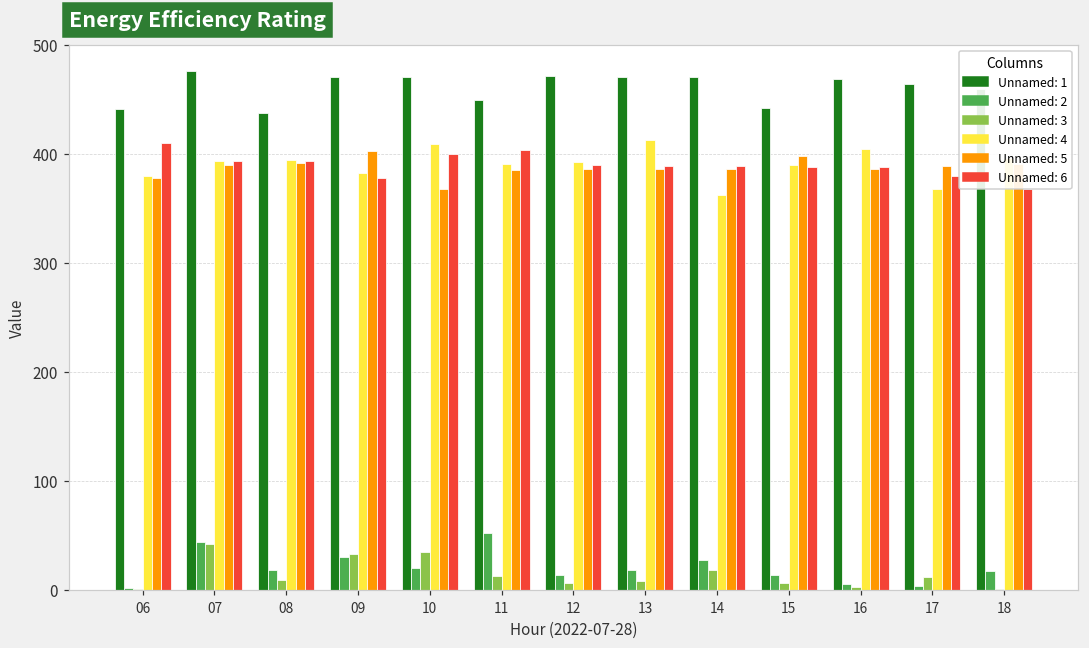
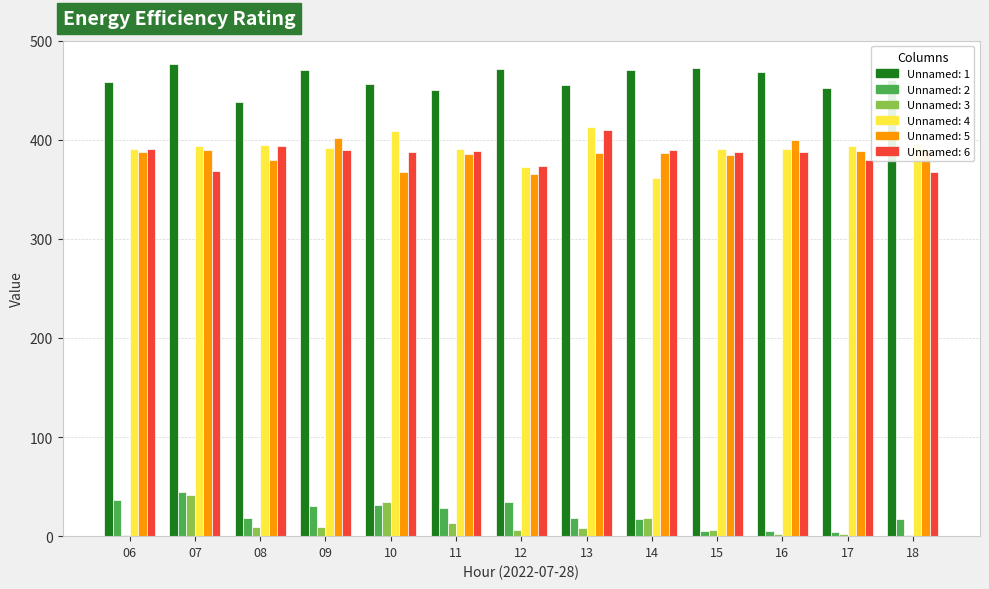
  {
    "Unnamed: 1": {
-     "06": 440,
+     "06": 460,
      "07": 480,
      "08": 440,
      "09": 470,
-     "10": 470,
+     "10": 460,
      "11": 450,
      "12": 470,
-     "13": 470,
+     "13": 460,
      "14": 470,
-     "15": 440,
+     "15": 470,
      "16": 470,
-     "17": 460
+     "17": 450
    },
    "Unnamed: 2": {
-     "06": 0,
+     "06": 40,
      "07": 40,
      "08": 20,
      "09": 30,
-     "10": 20,
-     "11": 50,
-     "12": 10,
+     "10": 30,
+     "11": 30,
+     "12": 30,
      "13": 20,
-     "14": 30,
-     "15": 10,
+     "14": 20,
+     "15": 0,
      "16": 10,
      "17": 0,
      "18": 20
    },
    "Unnamed: 3": {
      "07": 40,
      "08": 10,
-     "09": 30,
+     "09": 10,
      "10": 30,
      "11": 10,
      "12": 10,
      "13": 10,
      "14": 20,
      "15": 10,
-     "17": 10
+     "17": 0
    },
    "Unnamed: 4": {
-     "06": 380,
+     "06": 390,
      "07": 390,
      "08": 390,
-     "09": 380,
+     "09": 390,
      "10": 410,
      "11": 390,
-     "12": 390,
+     "12": 370,
      "13": 410,
      "14": 360,
      "15": 390,
-     "16": 400,
-     "17": 370
+     "16": 390,
+     "17": 390
    },
    "Unnamed: 5": {
-     "06": 380,
+     "06": 390,
      "07": 390,
-     "08": 390,
+     "08": 380,
      "09": 400,
      "10": 370,
      "11": 390,
-     "12": 390,
+     "12": 360,
      "13": 390,
      "14": 390,
-     "15": 400,
-     "16": 390,
+     "15": 390,
+     "16": 400,
      "17": 390
    },
    "Unnamed: 6": {
-     "06": 410,
-     "07": 390,
+     "06": 390,
+     "07": 370,
      "08": 390,
-     "09": 380,
-     "10": 400,
-     "11": 400,
-     "12": 390,
-     "13": 390,
+     "09": 390,
+     "10": 390,
+     "11": 390,
+     "12": 370,
+     "13": 410,
      "14": 390,
      "15": 390,
      "16": 390,
      "17": 380,
      "18": 370
    }
  }
